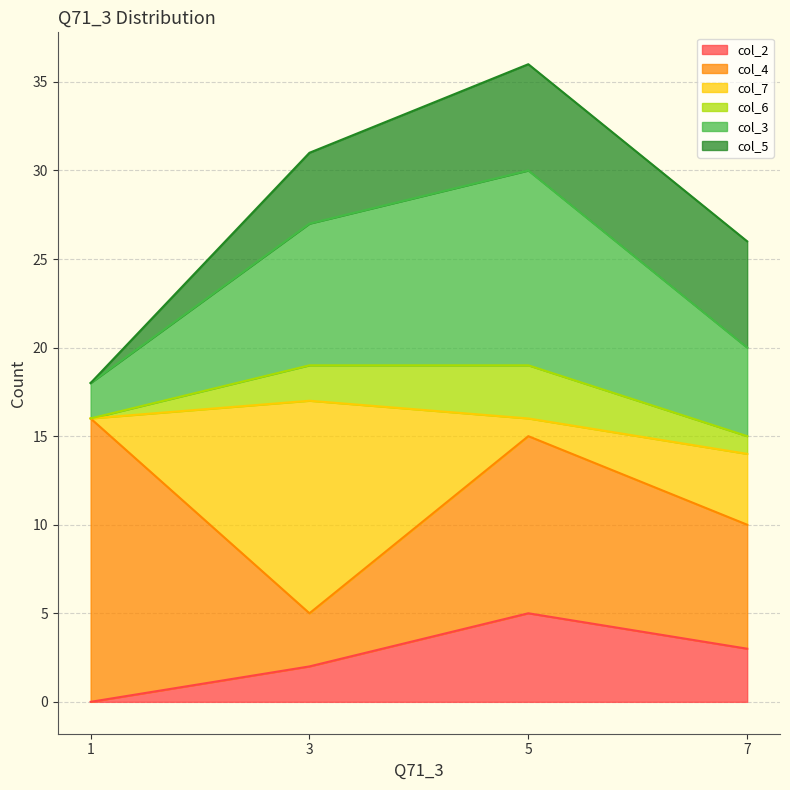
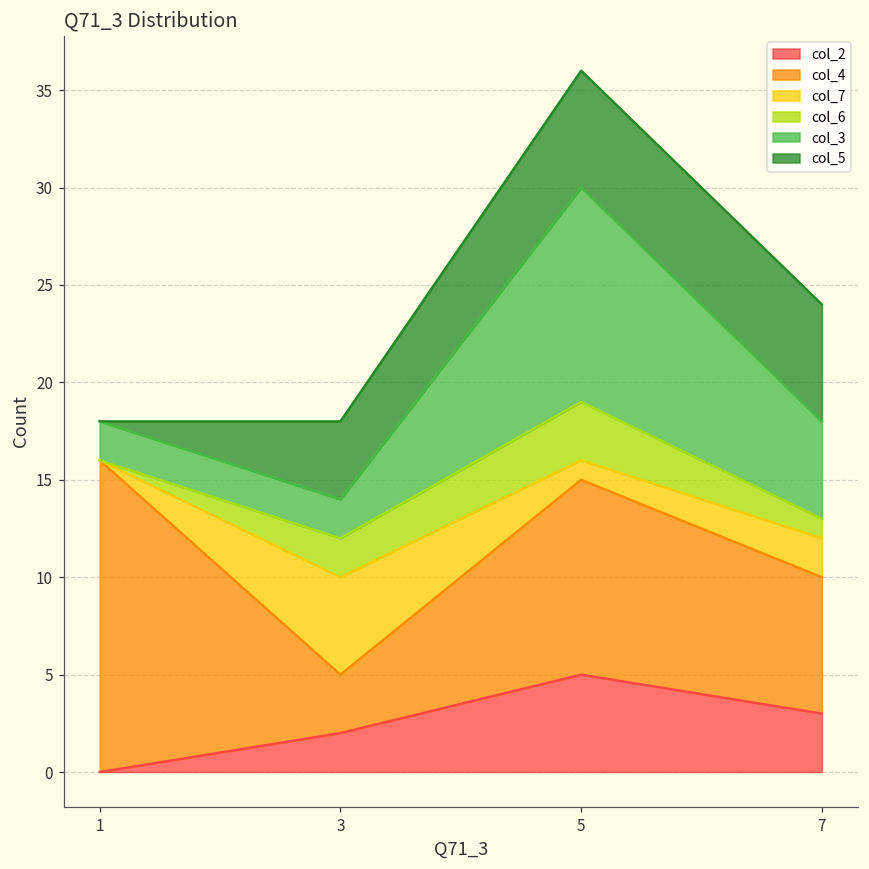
  {
    "col_2": {
      "1": 0,
      "3": 2,
      "5": 5,
      "7": 3
    },
    "col_4": {
      "3": 3,
      "5": 10,
      "7": 7
    },
    "col_7": {
-     "3": 12,
+     "3": 5,
      "5": 1,
-     "7": 4
+     "7": 2
    },
    "col_6": {
      "3": 2,
      "5": 3,
      "7": 1
    },
    "col_3": {
-     "3": 8,
+     "3": 2,
      "5": 11,
      "7": 5
    },
    "col_5": {
      "3": 4,
      "5": 6,
      "7": 6
    }
  }
